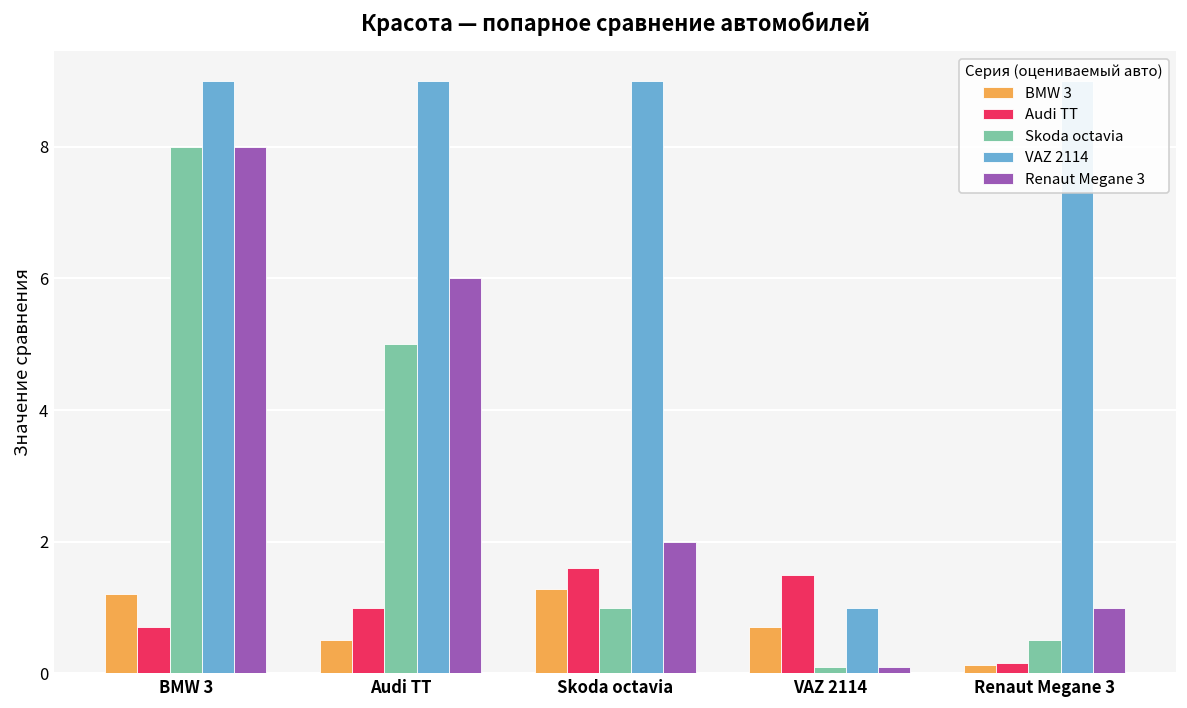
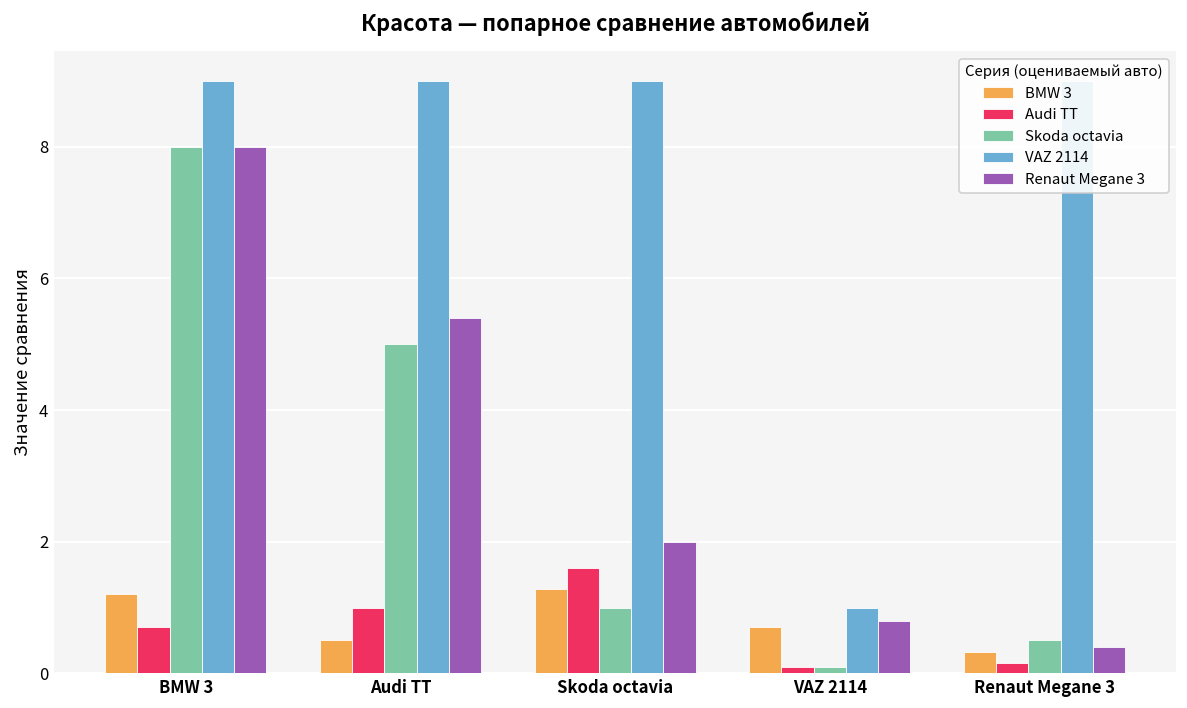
  {
    "BMW 3": {
      "BMW 3": 1.2,
      "Audi TT": 0.5,
      "Skoda octavia": 1.3,
      "VAZ 2114": 0.7,
-     "Renaut Megane 3": 0.1
+     "Renaut Megane 3": 0.3
    },
    "Audi TT": {
      "BMW 3": 0.7,
      "Audi TT": 1.0,
      "Skoda octavia": 1.6,
-     "VAZ 2114": 1.5,
+     "VAZ 2114": 0.1,
      "Renaut Megane 3": 0.2
    },
    "Renaut Megane 3": {
      "BMW 3": 8.0,
-     "Audi TT": 6.0,
+     "Audi TT": 5.4,
      "Skoda octavia": 2.0,
-     "VAZ 2114": 0.1,
-     "Renaut Megane 3": 1.0
+     "VAZ 2114": 0.8,
+     "Renaut Megane 3": 0.4
    }
  }
